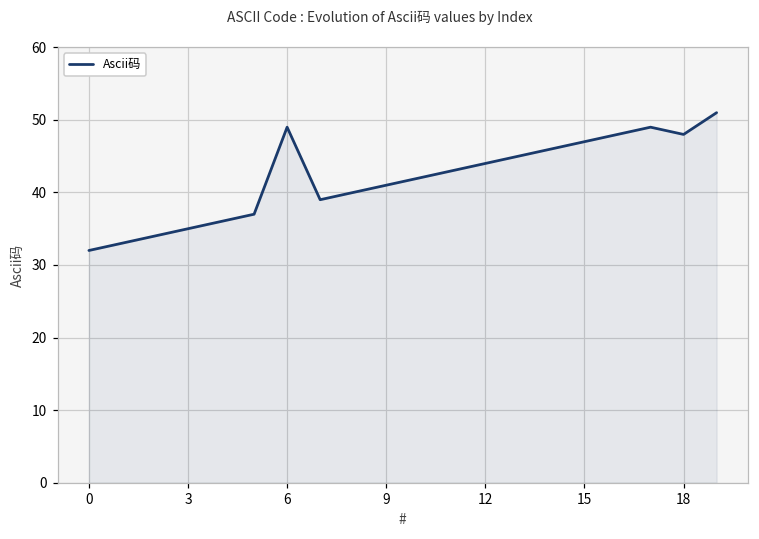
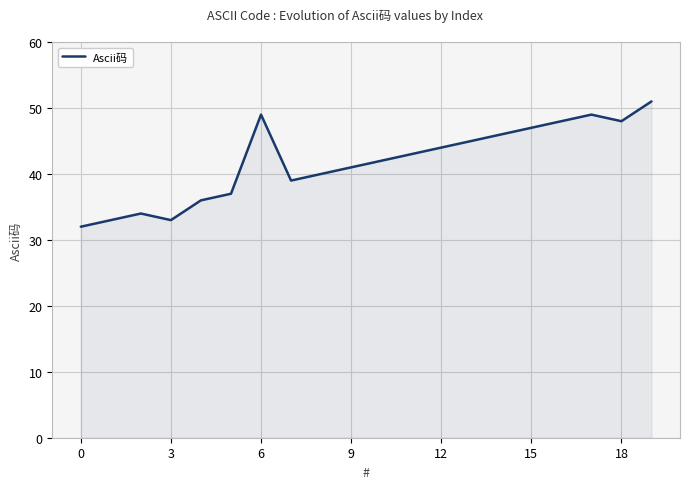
  {
    "Ascii码": {
      "0": 32,
-     "3": 35,
+     "3": 33,
      "6": 49,
      "9": 41,
      "12": 44,
      "15": 47,
      "18": 48
    }
  }
